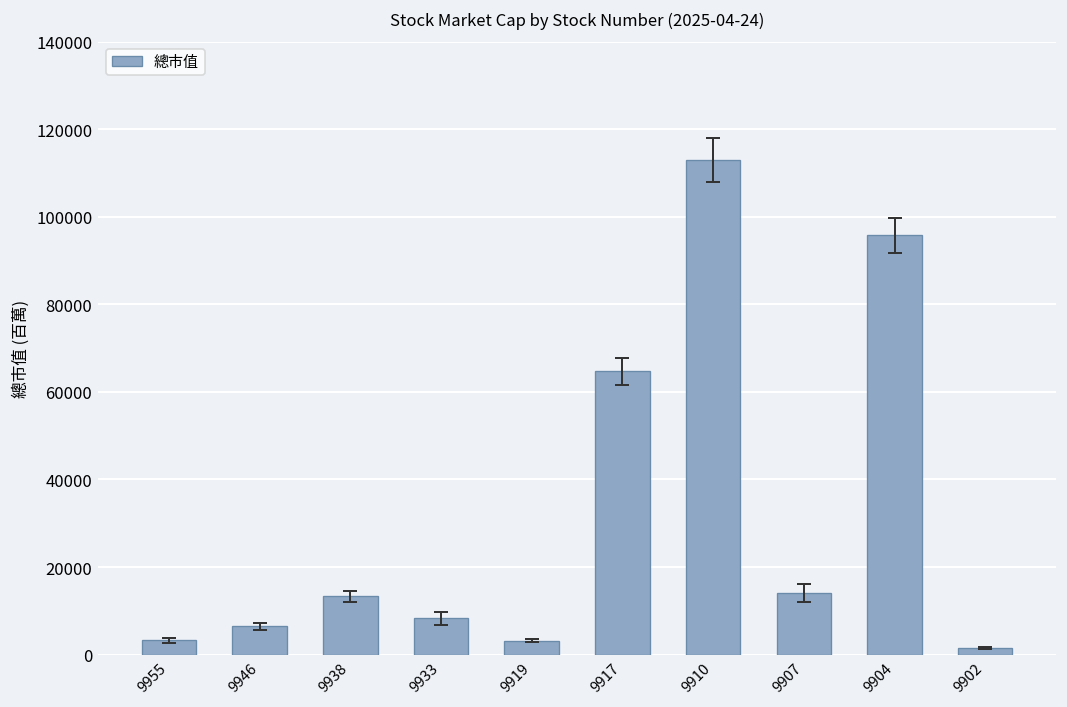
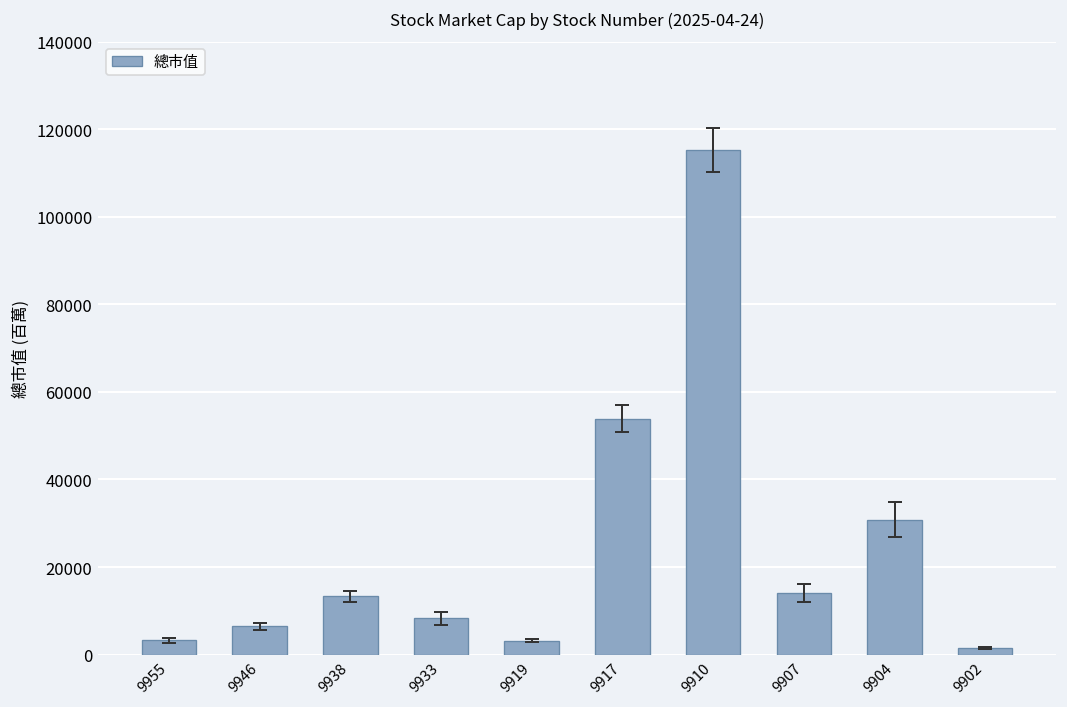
  {
    "總市值": {
      "9955": 3000,
      "9946": 6000,
      "9938": 13000,
      "9933": 8000,
      "9919": 3000,
-     "9917": 65000,
-     "9910": 113000,
+     "9917": 54000,
+     "9910": 115000,
      "9907": 14000,
-     "9904": 96000,
+     "9904": 31000,
      "9902": 2000
    }
  }
